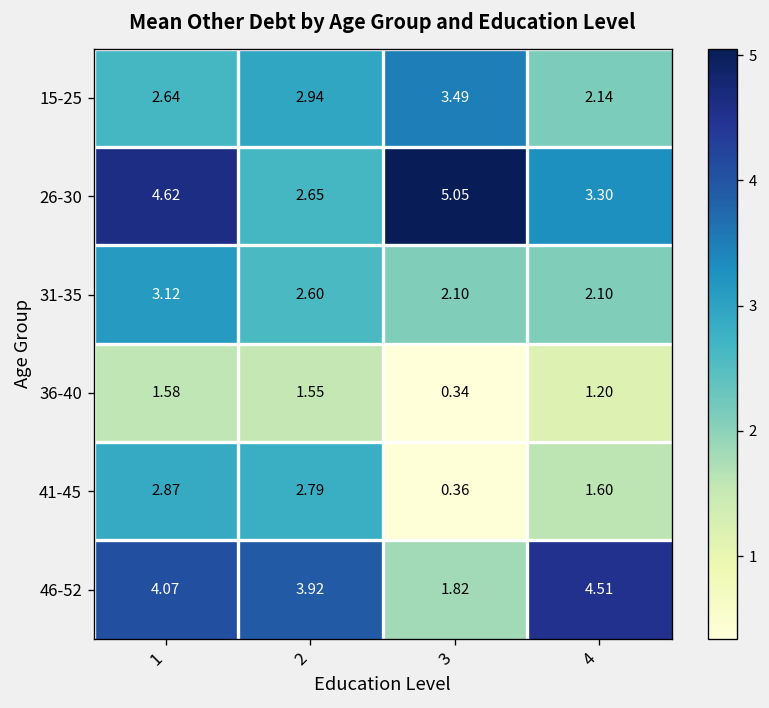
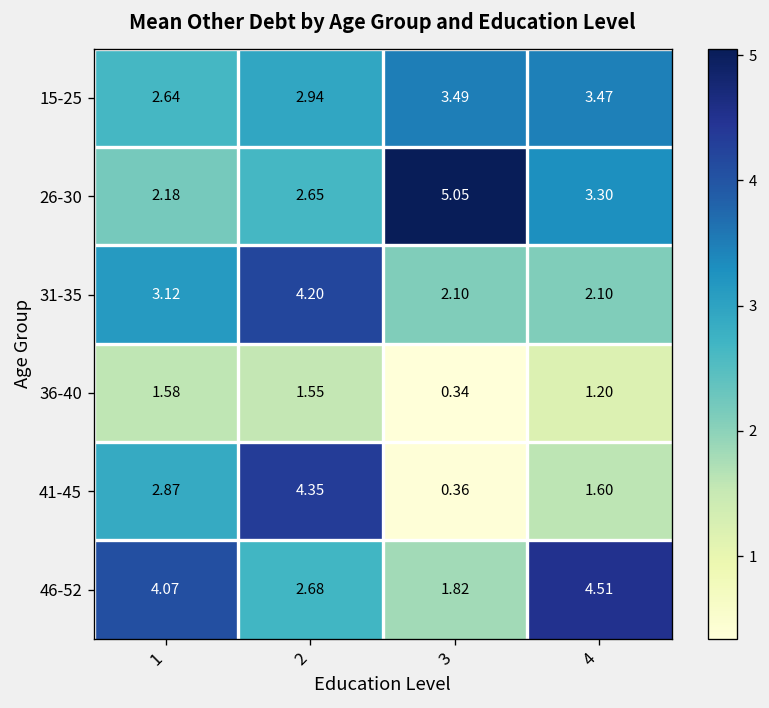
  {
    "15-25": {
      "1": 2.64,
      "2": 2.94,
      "3": 3.49,
-     "4": 2.14
+     "4": 3.47
    },
    "26-30": {
-     "1": 4.62,
+     "1": 2.18,
      "2": 2.65,
      "3": 5.05,
      "4": 3.30
    },
    "31-35": {
      "1": 3.12,
-     "2": 2.60,
+     "2": 4.20,
      "3": 2.10,
      "4": 2.10
    },
    "36-40": {
      "1": 1.58,
      "2": 1.55,
      "3": 0.34,
      "4": 1.20
    },
    "41-45": {
      "1": 2.87,
-     "2": 2.79,
+     "2": 4.35,
      "3": 0.36,
      "4": 1.60
    },
    "46-52": {
      "1": 4.07,
-     "2": 3.92,
+     "2": 2.68,
      "3": 1.82,
      "4": 4.51
    }
  }
